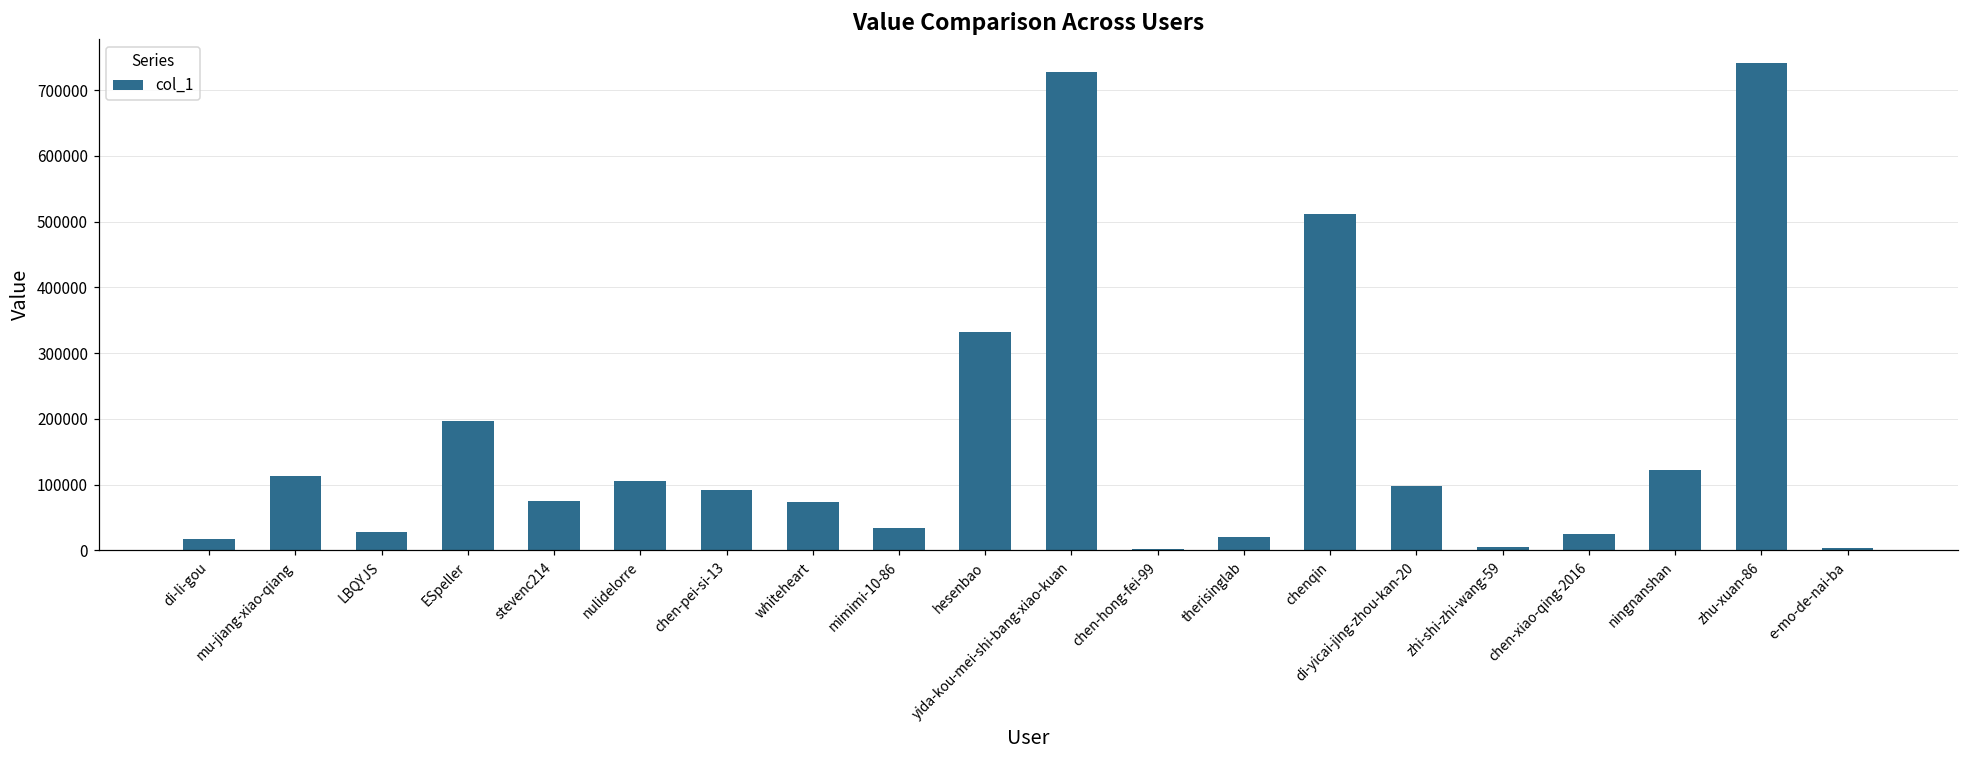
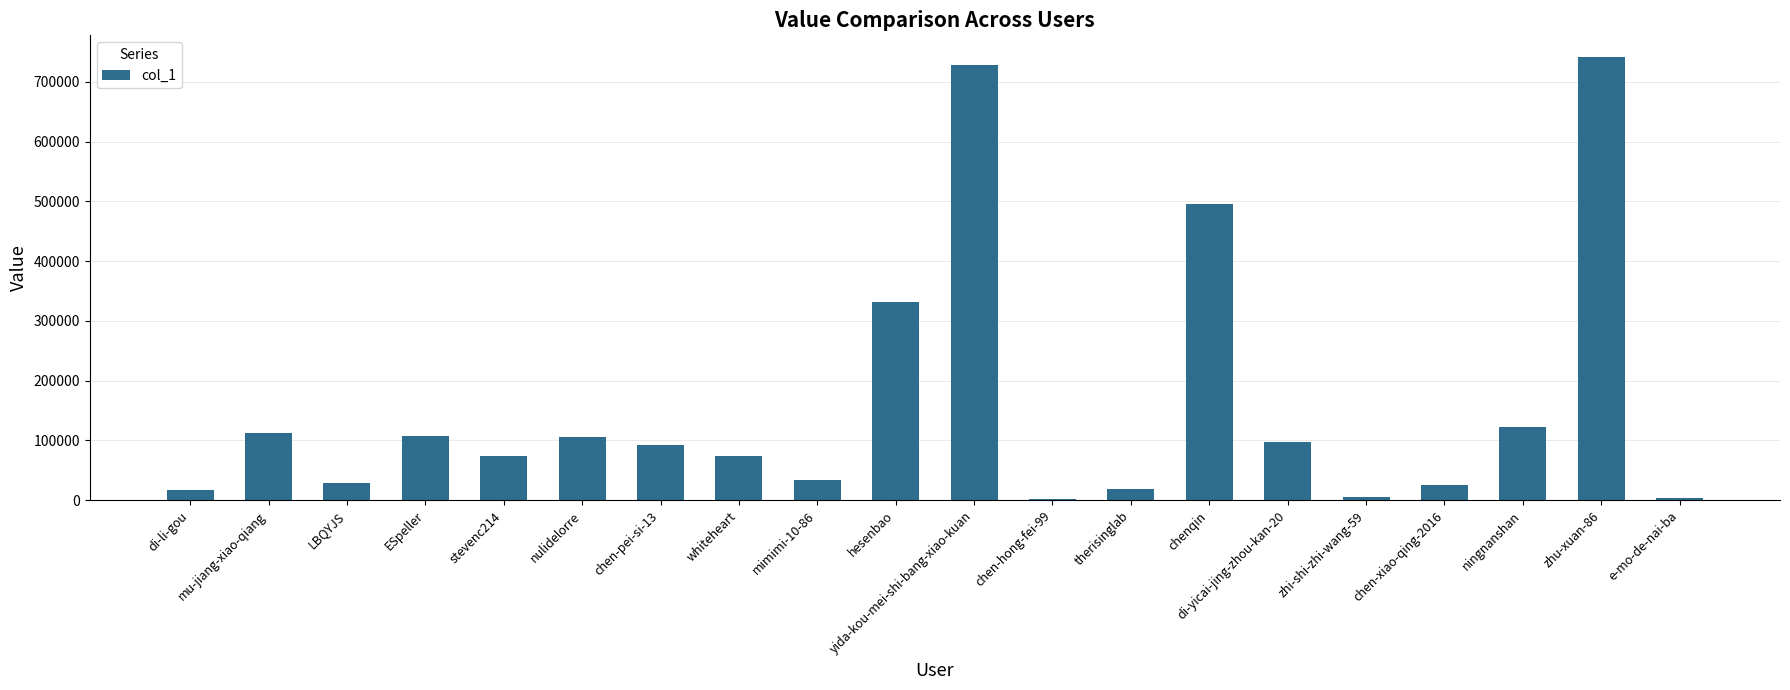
  {
    "di-li-gou": 20000,
    "mu-jiang-xiao-qiang": 110000,
    "LBQYJS": 30000,
-   "ESpeller": 200000,
+   "ESpeller": 110000,
    "stevenc214": 70000,
    "nulidelorre": 110000,
    "chen-pei-si-13": 90000,
    "whiteheart": 70000,
    "mimimi-10-86": 30000,
    "hesenbao": 330000,
    "yida-kou-mei-shi-bang-xiao-kuan": 730000,
    "therisinglab": 20000,
-   "chenqin": 510000,
+   "chenqin": 500000,
    "di-yicai-jing-zhou-kan-20": 100000,
    "zhi-shi-zhi-wang-59": 0,
    "chen-xiao-qing-2016": 20000,
    "ningnanshan": 120000,
    "zhu-xuan-86": 740000
  }
